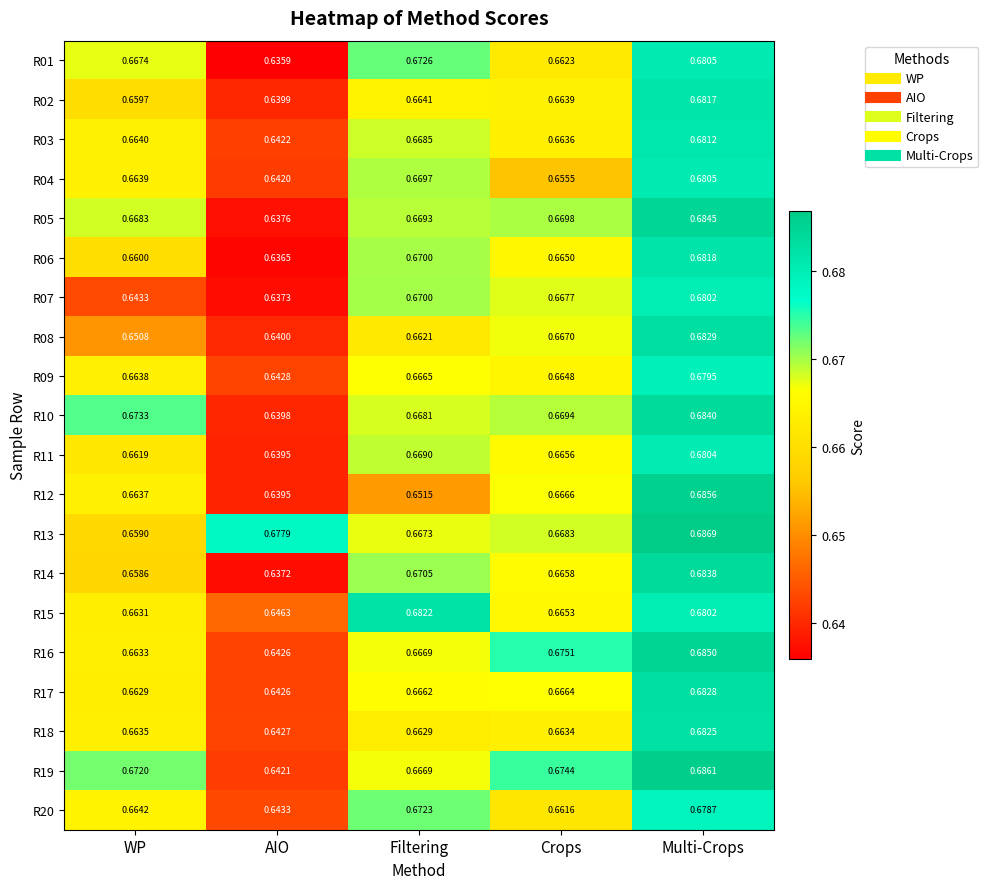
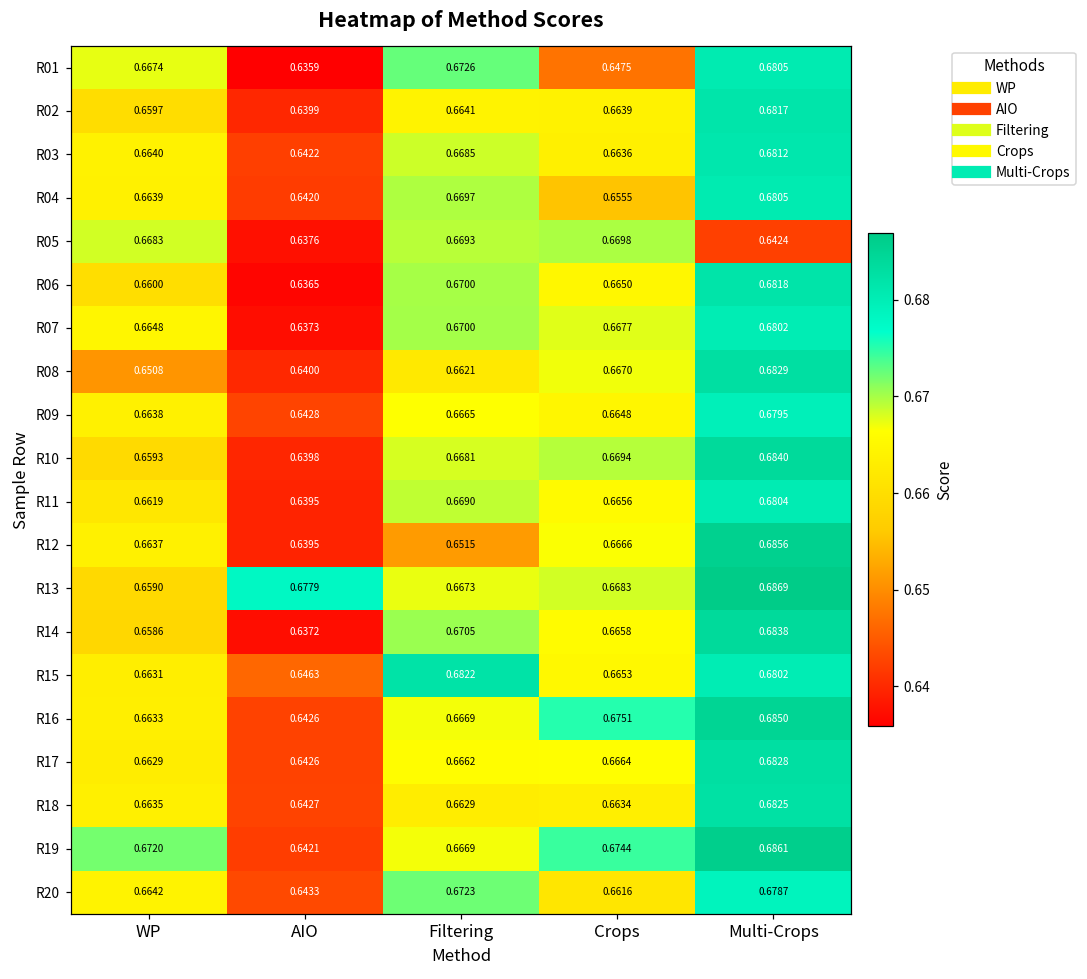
  {
    "R01": {
      "WP": 0.6674,
      "AIO": 0.6359,
      "Filtering": 0.6726,
-     "Crops": 0.6623,
+     "Crops": 0.6475,
      "Multi-Crops": 0.6805
    },
    "R02": {
      "WP": 0.6597,
      "AIO": 0.6399,
      "Filtering": 0.6641,
      "Crops": 0.6639,
      "Multi-Crops": 0.6817
    },
    "R03": {
      "WP": 0.6640,
      "AIO": 0.6422,
      "Filtering": 0.6685,
      "Crops": 0.6636,
      "Multi-Crops": 0.6812
    },
    "R04": {
      "WP": 0.6639,
      "AIO": 0.6420,
      "Filtering": 0.6697,
      "Crops": 0.6555,
      "Multi-Crops": 0.6805
    },
    "R05": {
      "WP": 0.6683,
      "AIO": 0.6376,
      "Filtering": 0.6693,
      "Crops": 0.6698,
-     "Multi-Crops": 0.6845
+     "Multi-Crops": 0.6424
    },
    "R06": {
      "WP": 0.6600,
      "AIO": 0.6365,
      "Filtering": 0.6700,
      "Crops": 0.6650,
      "Multi-Crops": 0.6818
    },
    "R07": {
-     "WP": 0.6433,
+     "WP": 0.6648,
      "AIO": 0.6373,
      "Filtering": 0.6700,
      "Crops": 0.6677,
      "Multi-Crops": 0.6802
    },
    "R08": {
      "WP": 0.6508,
      "AIO": 0.6400,
      "Filtering": 0.6621,
      "Crops": 0.6670,
      "Multi-Crops": 0.6829
    },
    "R09": {
      "WP": 0.6638,
      "AIO": 0.6428,
      "Filtering": 0.6665,
      "Crops": 0.6648,
      "Multi-Crops": 0.6795
    },
    "R10": {
-     "WP": 0.6733,
+     "WP": 0.6593,
      "AIO": 0.6398,
      "Filtering": 0.6681,
      "Crops": 0.6694,
      "Multi-Crops": 0.6840
    },
    "R11": {
      "WP": 0.6619,
      "AIO": 0.6395,
      "Filtering": 0.6690,
      "Crops": 0.6656,
      "Multi-Crops": 0.6804
    },
    "R12": {
      "WP": 0.6637,
      "AIO": 0.6395,
      "Filtering": 0.6515,
      "Crops": 0.6666,
      "Multi-Crops": 0.6856
    },
    "R13": {
      "WP": 0.6590,
      "AIO": 0.6779,
      "Filtering": 0.6673,
      "Crops": 0.6683,
      "Multi-Crops": 0.6869
    },
    "R14": {
      "WP": 0.6586,
      "AIO": 0.6372,
      "Filtering": 0.6705,
      "Crops": 0.6658,
      "Multi-Crops": 0.6838
    },
    "R15": {
      "WP": 0.6631,
      "AIO": 0.6463,
      "Filtering": 0.6822,
      "Crops": 0.6653,
      "Multi-Crops": 0.6802
    },
    "R16": {
      "WP": 0.6633,
      "AIO": 0.6426,
      "Filtering": 0.6669,
      "Crops": 0.6751,
      "Multi-Crops": 0.6850
    },
    "R17": {
      "WP": 0.6629,
      "AIO": 0.6426,
      "Filtering": 0.6662,
      "Crops": 0.6664,
      "Multi-Crops": 0.6828
    },
    "R18": {
      "WP": 0.6635,
      "AIO": 0.6427,
      "Filtering": 0.6629,
      "Crops": 0.6634,
      "Multi-Crops": 0.6825
    },
    "R19": {
      "WP": 0.6720,
      "AIO": 0.6421,
      "Filtering": 0.6669,
      "Crops": 0.6744,
      "Multi-Crops": 0.6861
    },
    "R20": {
      "WP": 0.6642,
      "AIO": 0.6433,
      "Filtering": 0.6723,
      "Crops": 0.6616,
      "Multi-Crops": 0.6787
    }
  }
